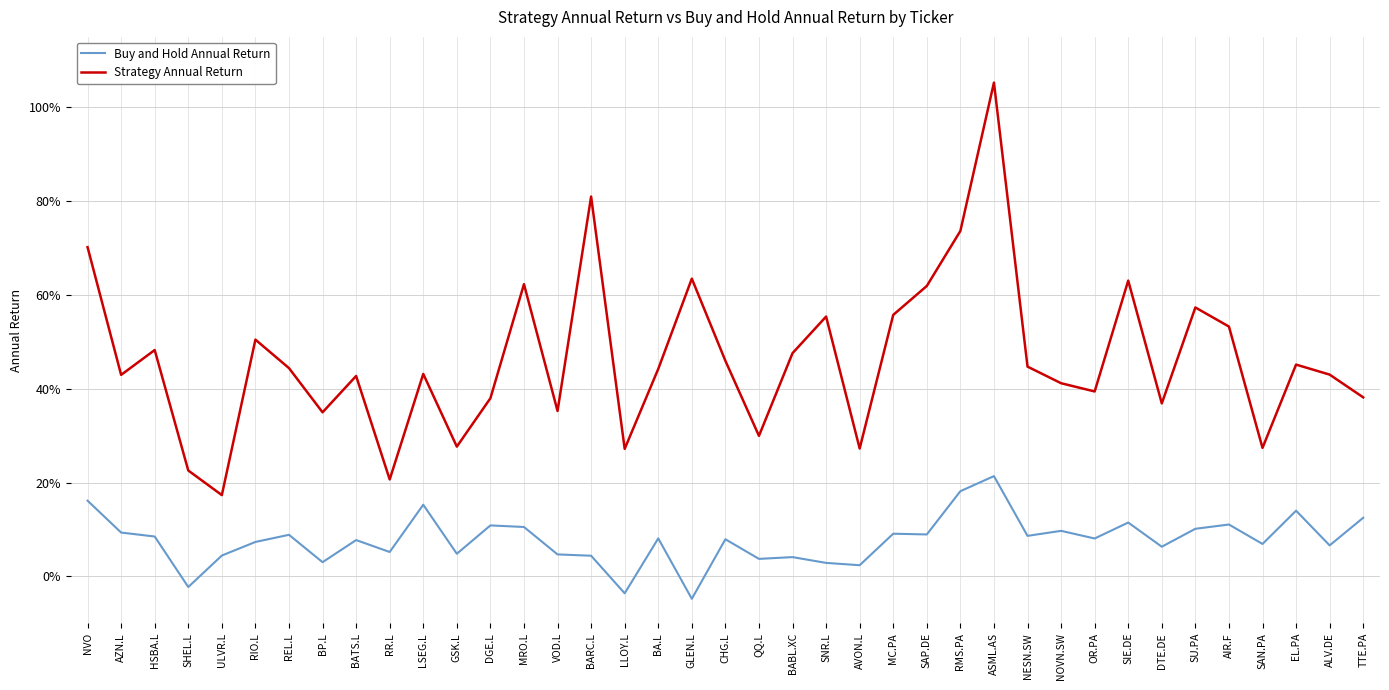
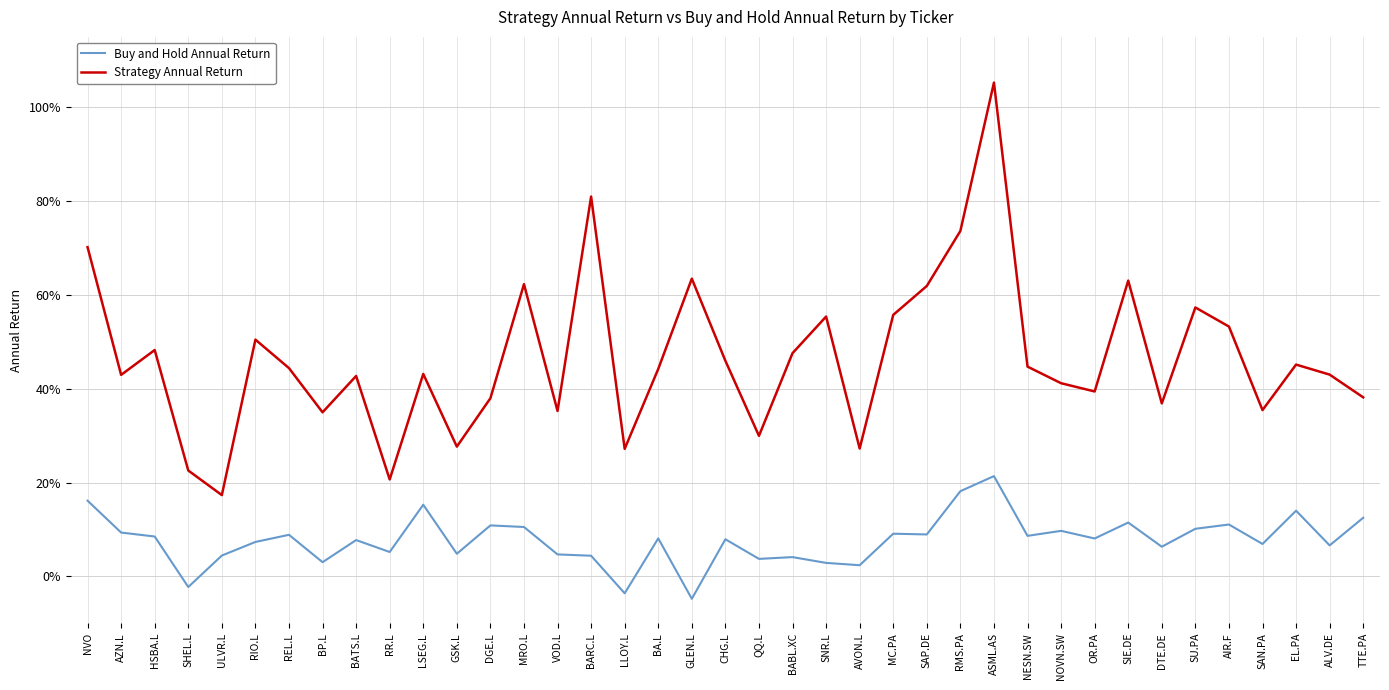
  {
    "Buy and Hold Annual Return": {
      "NVO": "16%",
      "AZN.L": "9%",
      "HSBA.L": "8%",
      "SHEL.L": "-2%",
      "ULVR.L": "4%",
      "RIO.L": "7%",
      "REL.L": "9%",
      "BP.L": "3%",
      "BATS.L": "8%",
      "RR.L": "5%",
      "LSEG.L": "15%",
      "GSK.L": "5%",
      "DGE.L": "11%",
      "MRO.L": "11%",
      "VOD.L": "5%",
      "BARC.L": "4%",
      "LLOY.L": "-4%",
      "BA.L": "8%",
      "GLEN.L": "-5%",
      "CHG.L": "8%",
      "QQ.L": "4%",
      "BABL.XC": "4%",
      "SNR.L": "3%",
      "AVON.L": "2%",
      "MC.PA": "9%",
      "SAP.DE": "9%",
      "RMS.PA": "18%",
      "ASML.AS": "21%",
      "NESN.SW": "9%",
      "NOVN.SW": "10%",
      "OR.PA": "8%",
      "SIE.DE": "11%",
      "DTE.DE": "6%",
      "SU.PA": "10%",
      "AIR.F": "11%",
      "SAN.PA": "7%",
      "EL.PA": "14%",
      "ALV.DE": "7%",
      "TTE.PA": "12%"
    },
    "Strategy Annual Return": {
      "NVO": "70%",
      "AZN.L": "43%",
      "HSBA.L": "48%",
      "SHEL.L": "23%",
      "ULVR.L": "17%",
      "RIO.L": "50%",
      "REL.L": "44%",
      "BP.L": "35%",
      "BATS.L": "43%",
      "RR.L": "21%",
      "LSEG.L": "43%",
      "GSK.L": "28%",
      "DGE.L": "38%",
      "MRO.L": "62%",
      "VOD.L": "35%",
      "BARC.L": "81%",
      "LLOY.L": "27%",
      "BA.L": "44%",
      "GLEN.L": "63%",
      "CHG.L": "46%",
      "QQ.L": "30%",
      "BABL.XC": "48%",
      "SNR.L": "55%",
      "AVON.L": "27%",
      "MC.PA": "56%",
      "SAP.DE": "62%",
      "RMS.PA": "74%",
      "ASML.AS": "105%",
      "NESN.SW": "45%",
      "NOVN.SW": "41%",
      "OR.PA": "39%",
      "SIE.DE": "63%",
      "DTE.DE": "37%",
      "SU.PA": "57%",
      "AIR.F": "53%",
-     "SAN.PA": "27%",
+     "SAN.PA": "35%",
      "EL.PA": "45%",
      "ALV.DE": "43%",
      "TTE.PA": "38%"
    }
  }
